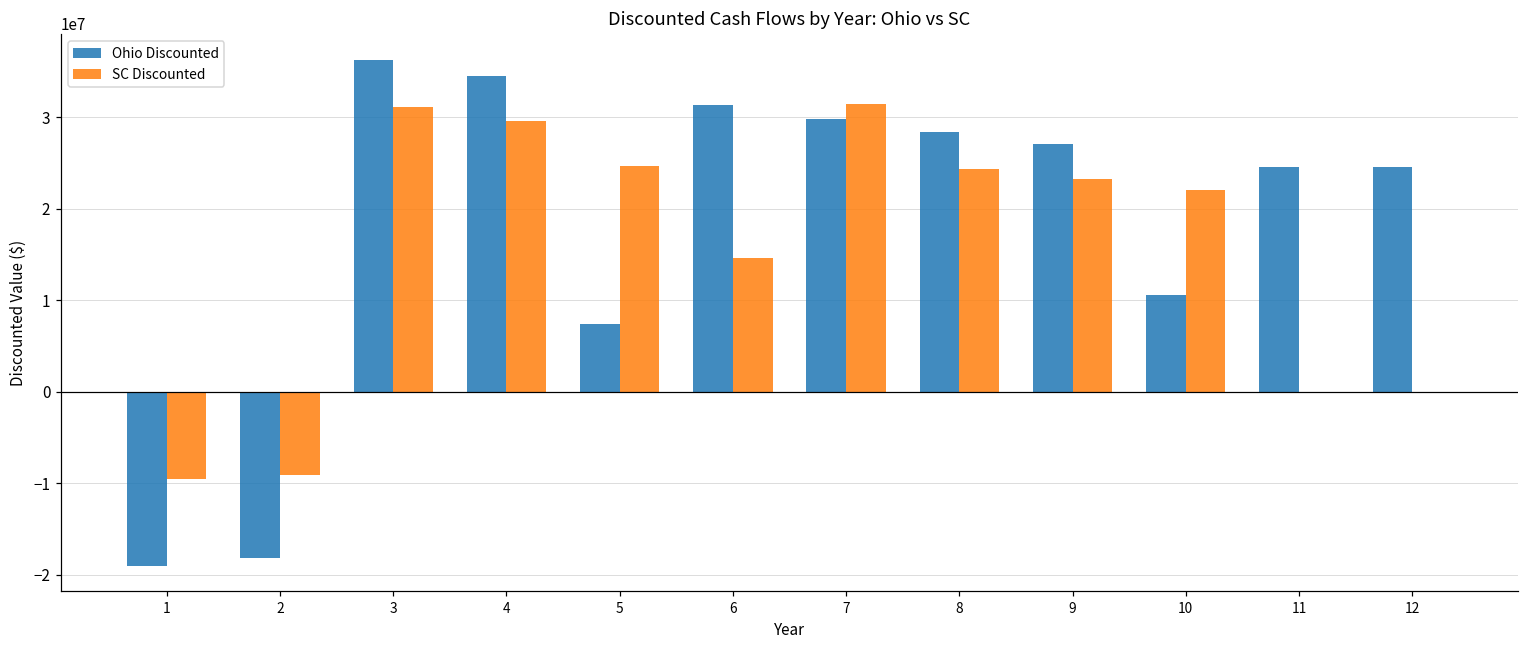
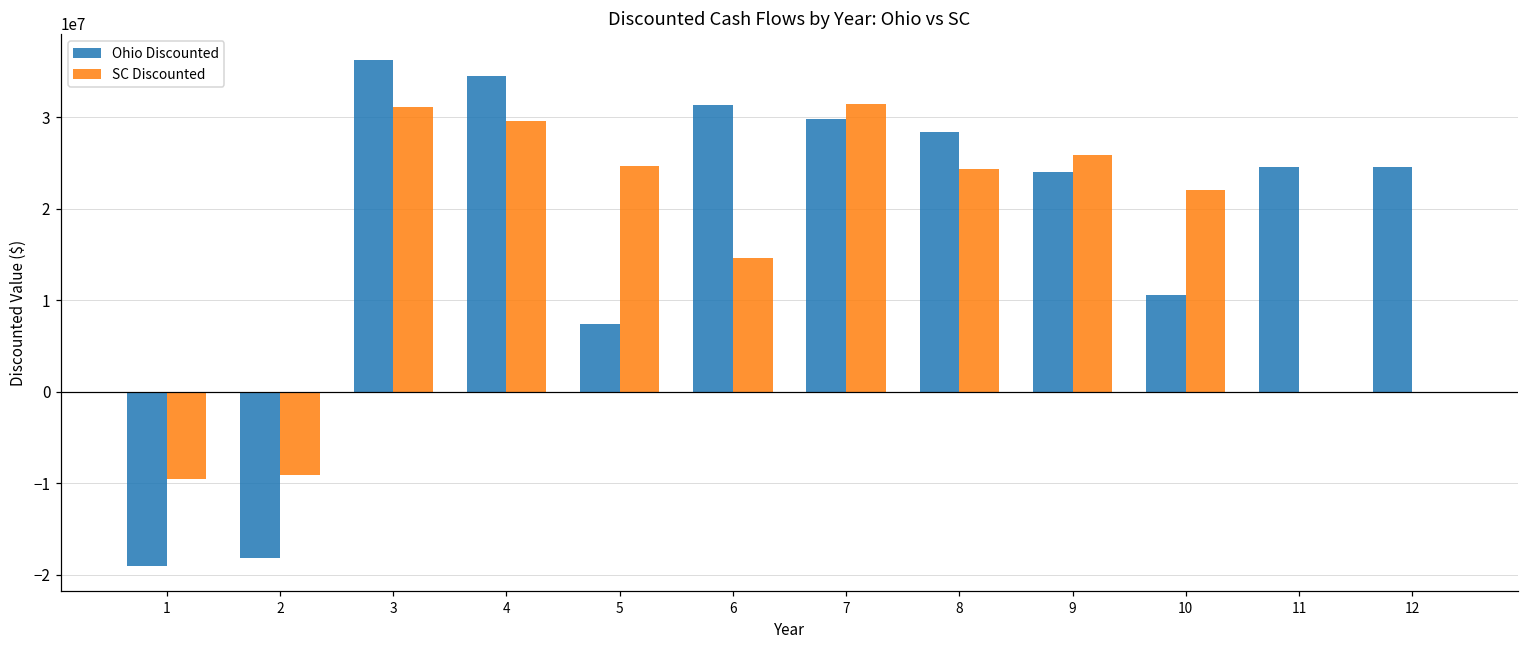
  {
    "Ohio Discounted": {
      "1": -19000000,
      "2": -18000000,
      "3": 36000000,
      "4": 35000000,
      "5": 7000000,
      "6": 31000000,
      "7": 30000000,
      "8": 28000000,
-     "9": 27000000,
+     "9": 24000000,
      "10": 11000000,
      "11": 25000000,
      "12": 25000000
    },
    "SC Discounted": {
      "1": -10000000,
      "2": -9000000,
      "3": 31000000,
      "4": 30000000,
      "5": 25000000,
      "6": 15000000,
      "7": 31000000,
      "8": 24000000,
-     "9": 23000000,
+     "9": 26000000,
      "10": 22000000,
      "11": 0,
      "12": 0
    }
  }
